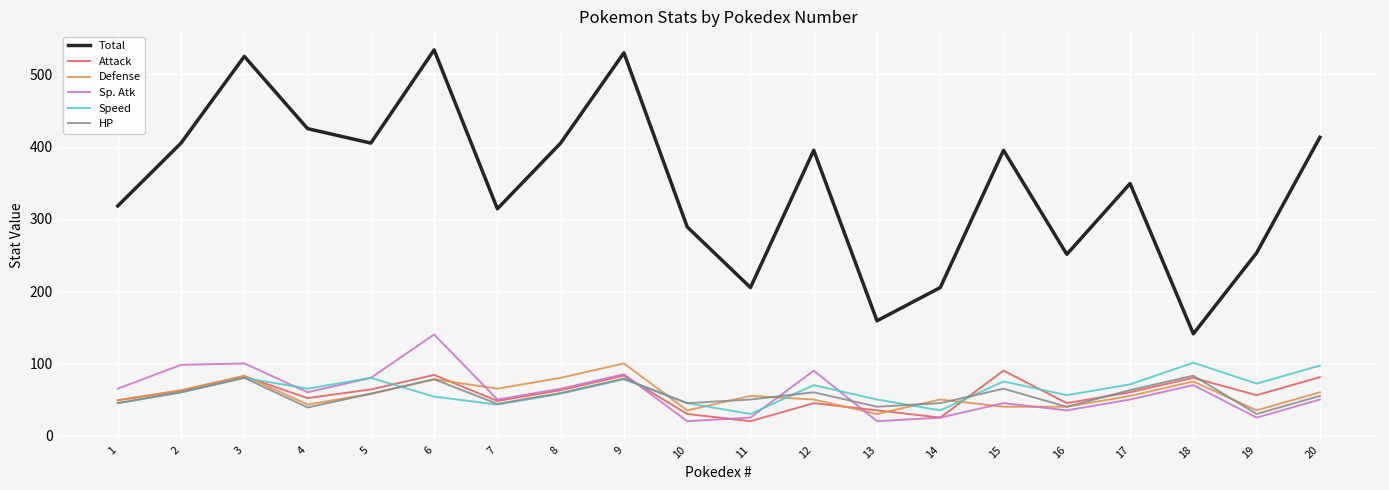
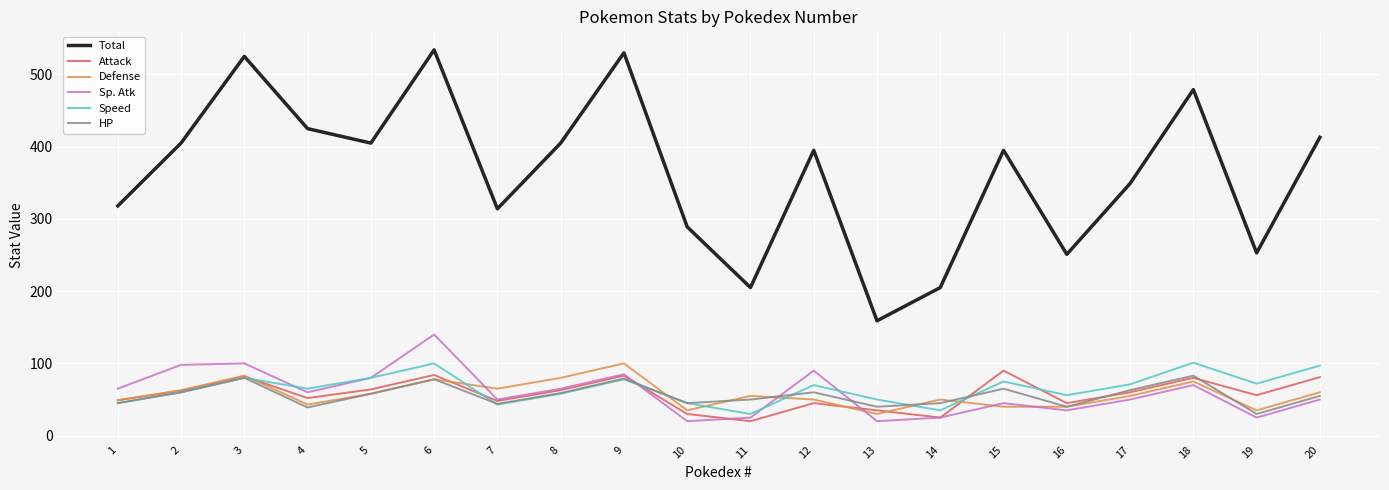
  {
    "Total": {
      "1": 320,
      "2": 410,
      "3": 530,
      "4": 430,
      "5": 410,
      "6": 530,
      "7": 310,
      "8": 410,
      "9": 530,
      "10": 290,
      "11": 210,
      "12": 400,
      "13": 160,
      "14": 210,
      "15": 400,
      "16": 250,
      "17": 350,
-     "18": 140,
+     "18": 480,
      "19": 250,
      "20": 410
    },
    "Sp. Atk": {
      "1": 70,
      "2": 100,
      "3": 100,
      "4": 60,
      "6": 140,
      "10": 20,
      "11": 30,
      "12": 90,
      "13": 20,
      "15": 50,
      "16": 40,
      "17": 50,
      "18": 70,
      "19": 30,
      "20": 50
    },
    "Speed": {
      "4": 70,
-     "6": 50,
+     "6": 100,
      "11": 30,
      "12": 70,
      "13": 50,
      "14": 40,
      "15": 80,
      "16": 60,
      "17": 70,
      "18": 100,
      "19": 70,
      "20": 100
    },
    "HP": {
      "4": 40,
      "11": 50,
      "12": 60,
      "13": 40,
      "14": 50,
      "15": 70,
      "19": 30,
      "20": 60
    }
  }
